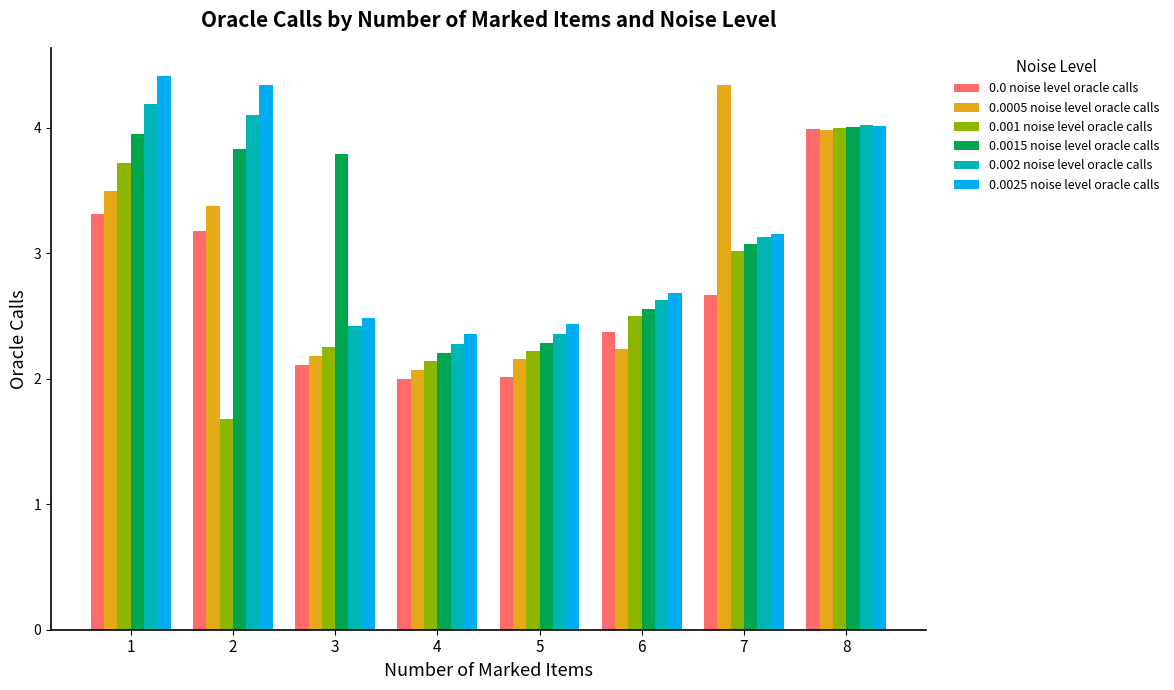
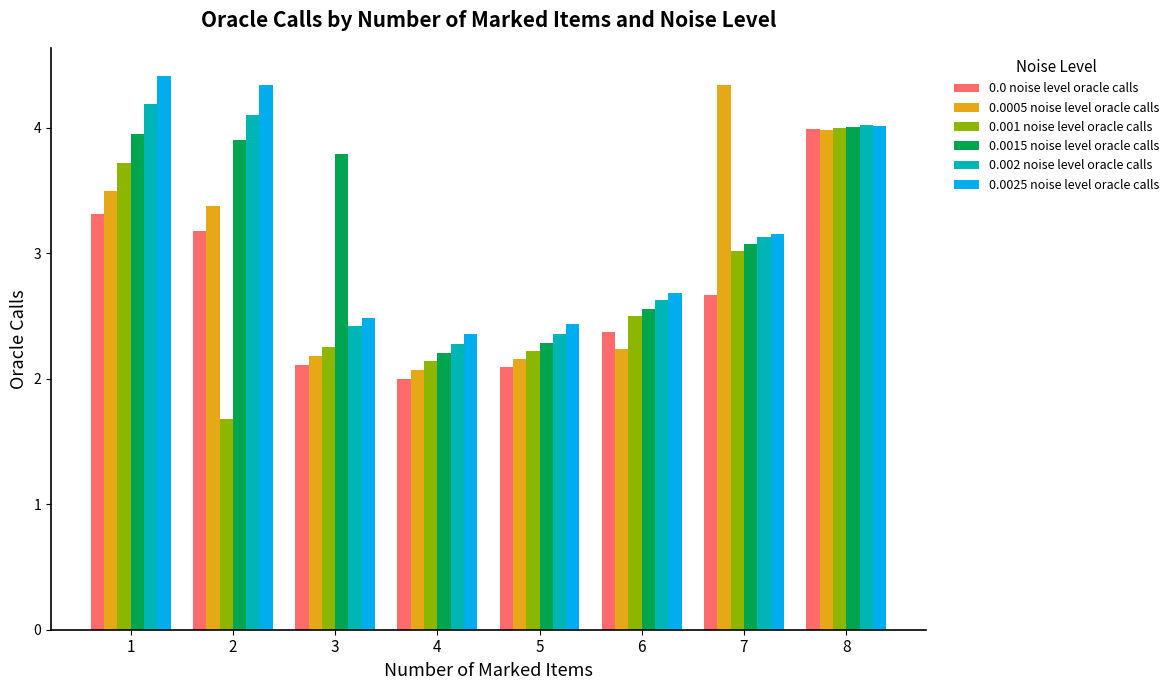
  {
    "0.0 noise level oracle calls": {
      "1": 3.31,
      "2": 3.18,
      "3": 2.11,
      "4": 2.00,
-     "5": 2.01,
+     "5": 2.09,
      "6": 2.37,
      "7": 2.67,
      "8": 3.99
    },
    "0.0005 noise level oracle calls": {
      "1": 3.50,
      "2": 3.38,
      "3": 2.18,
      "4": 2.07,
      "5": 2.16,
      "6": 2.23,
      "7": 4.34,
      "8": 3.98
    },
    "0.001 noise level oracle calls": {
      "1": 3.72,
      "2": 1.68,
      "3": 2.26,
      "4": 2.14,
      "5": 2.22,
      "6": 2.50,
      "7": 3.02,
      "8": 3.99
    },
    "0.0015 noise level oracle calls": {
      "1": 3.95,
-     "2": 3.83,
+     "2": 3.90,
      "3": 3.79,
      "4": 2.20,
      "5": 2.28,
      "6": 2.55,
      "7": 3.08,
      "8": 4.01
    }
  }
